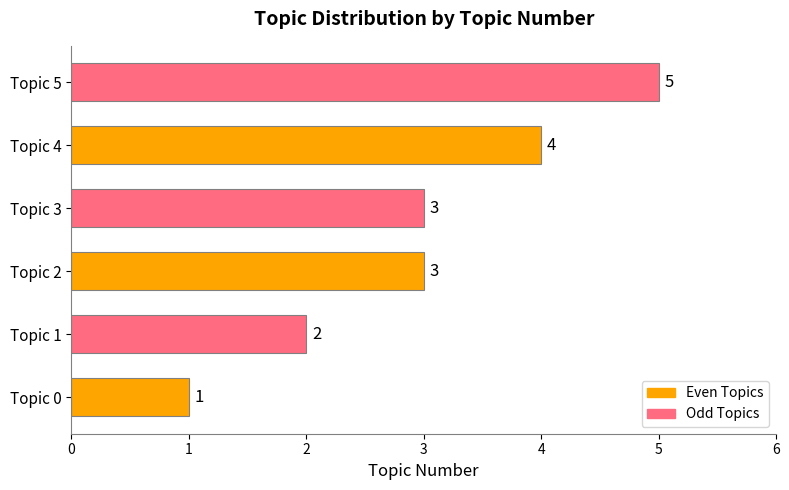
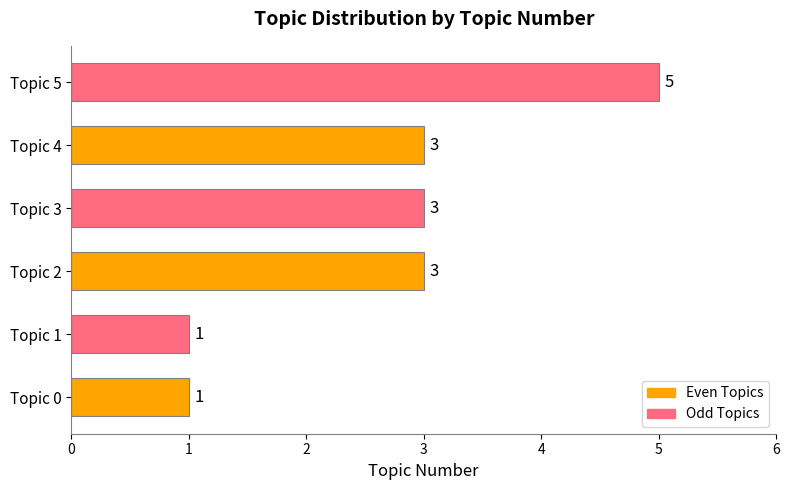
  {
    "Topic 5": 5,
-   "Topic 4": 4,
+   "Topic 4": 3,
    "Topic 3": 3,
    "Topic 2": 3,
-   "Topic 1": 2,
+   "Topic 1": 1,
    "Topic 0": 1
  }
